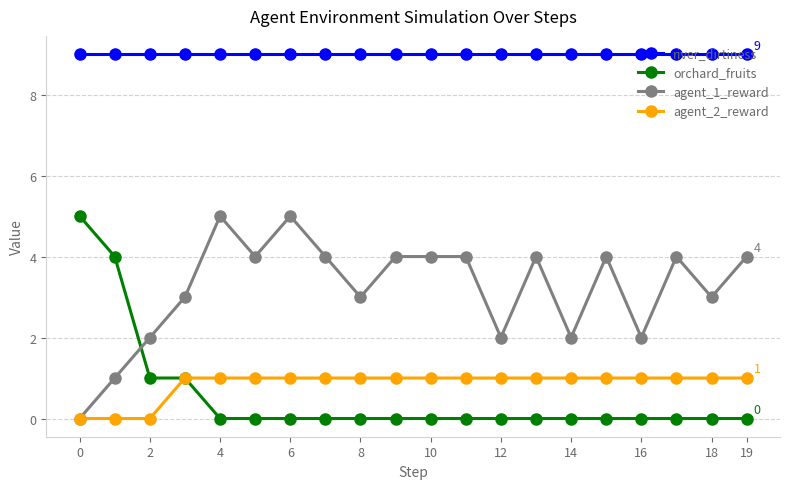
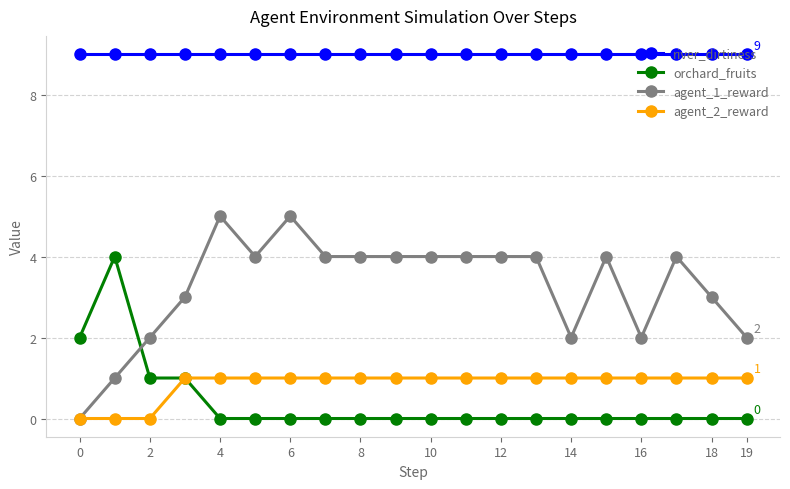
  {
    "river_dirtiness": {
      "19": 9
    },
    "orchard_fruits": {
-     "0": 5,
+     "0": 2,
      "2": 1,
      "4": 0,
      "6": 0,
      "8": 0,
      "10": 0,
      "12": 0,
      "14": 0,
      "16": 0,
      "18": 0
    },
    "agent_1_reward": {
-     "8": 3,
-     "12": 2,
-     "19": 4
+     "8": 4,
+     "12": 4,
+     "19": 2
    },
    "agent_2_reward": {
      "19": 1
    }
  }
